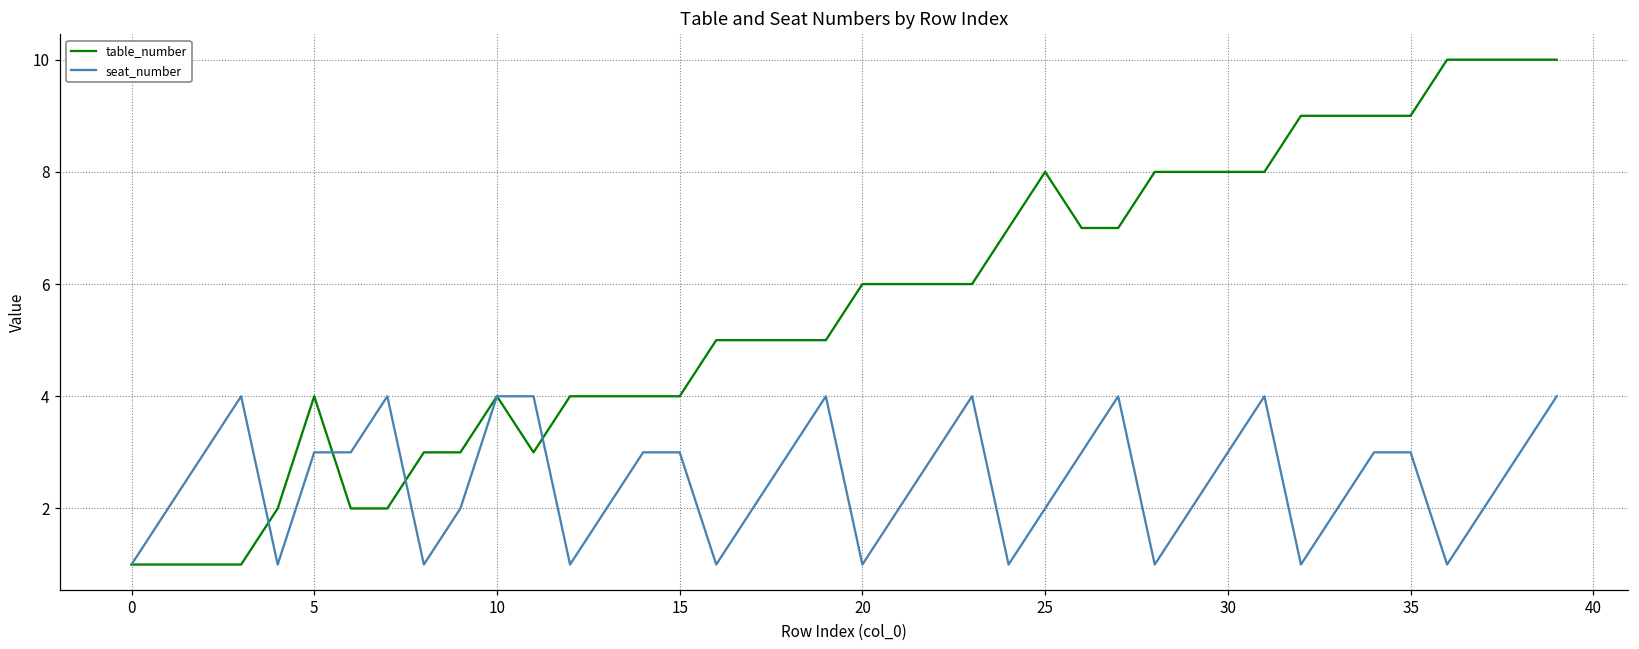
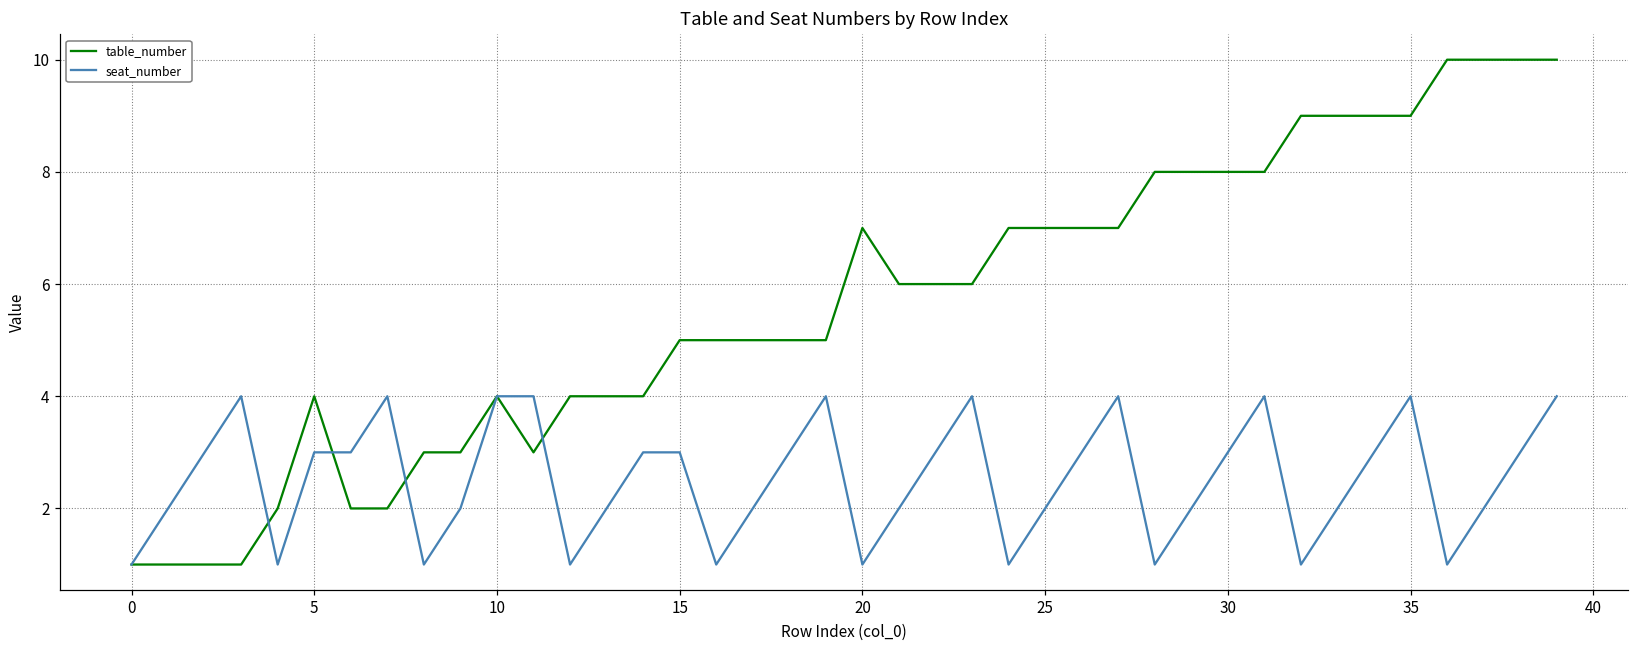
  {
    "table_number": {
      "5": 4,
-     "15": 4,
-     "20": 6,
-     "25": 8,
+     "15": 5,
+     "20": 7,
+     "25": 7,
      "30": 8,
      "35": 9
    },
    "seat_number": {
      "5": 3,
      "15": 3,
      "20": 1,
      "25": 2,
      "30": 3,
-     "35": 3
+     "35": 4
    }
  }
